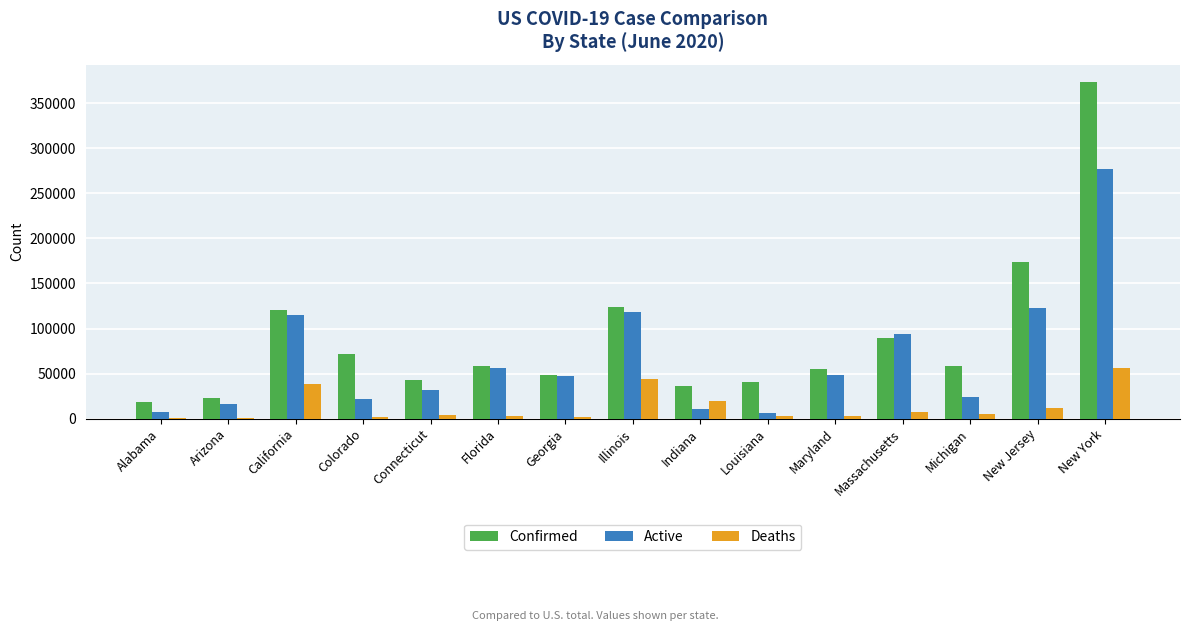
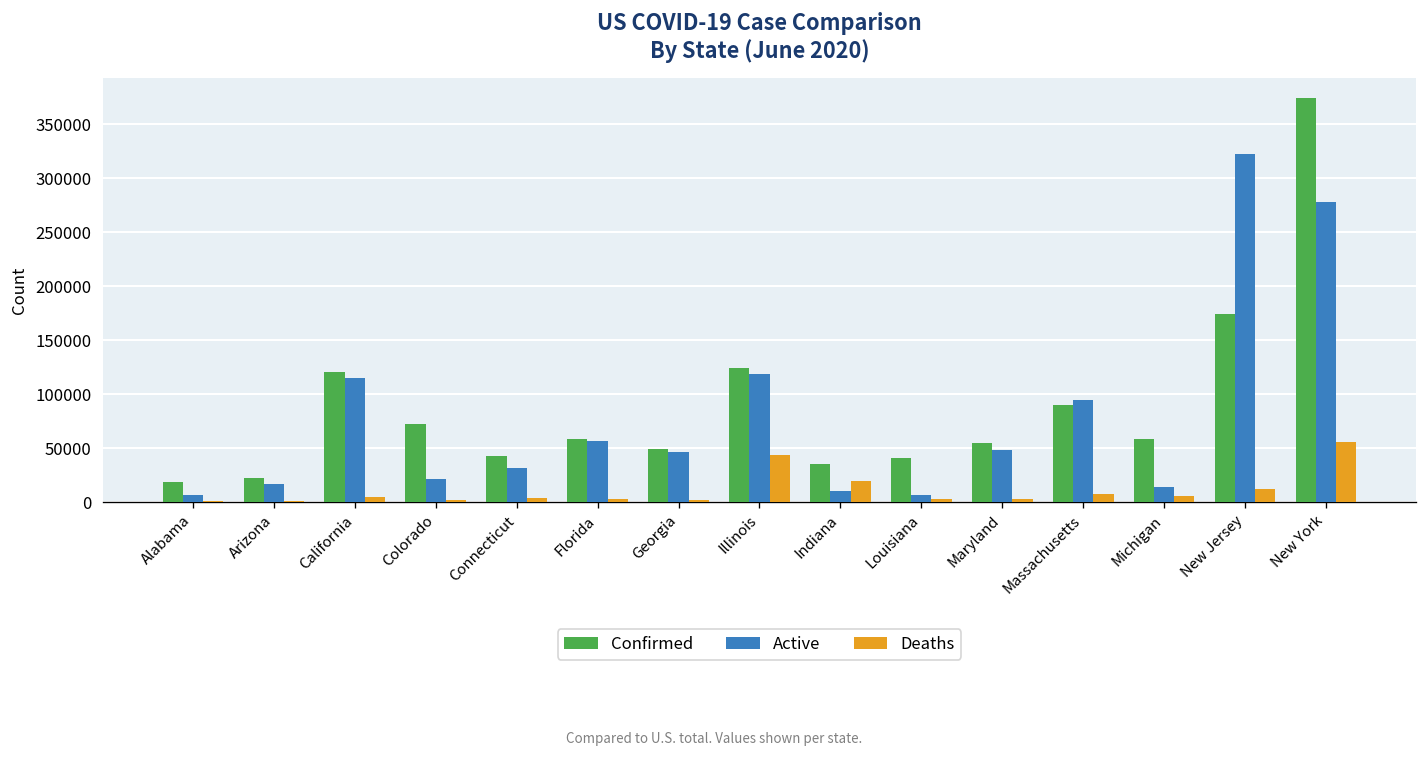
  {
    "Confirmed": {
      "Alabama": 20000,
      "Arizona": 20000,
      "California": 120000,
      "Colorado": 70000,
      "Connecticut": 40000,
      "Florida": 60000,
      "Georgia": 50000,
      "Illinois": 120000,
      "Indiana": 40000,
      "Louisiana": 40000,
      "Maryland": 50000,
      "Massachusetts": 90000,
      "Michigan": 60000,
      "New Jersey": 170000,
      "New York": 370000
    },
    "Active": {
      "Alabama": 10000,
      "Arizona": 20000,
      "California": 110000,
      "Colorado": 20000,
      "Connecticut": 30000,
      "Florida": 60000,
      "Georgia": 50000,
      "Illinois": 120000,
      "Indiana": 10000,
      "Louisiana": 10000,
      "Maryland": 50000,
      "Massachusetts": 90000,
-     "Michigan": 20000,
-     "New Jersey": 120000,
+     "Michigan": 10000,
+     "New Jersey": 320000,
      "New York": 280000
    },
    "Deaths": {
-     "California": 40000,
+     "California": 0,
      "Connecticut": 0,
      "Illinois": 40000,
      "Indiana": 20000,
      "Louisiana": 0,
      "Massachusetts": 10000,
      "Michigan": 10000,
      "New Jersey": 10000,
      "New York": 60000
    }
  }
